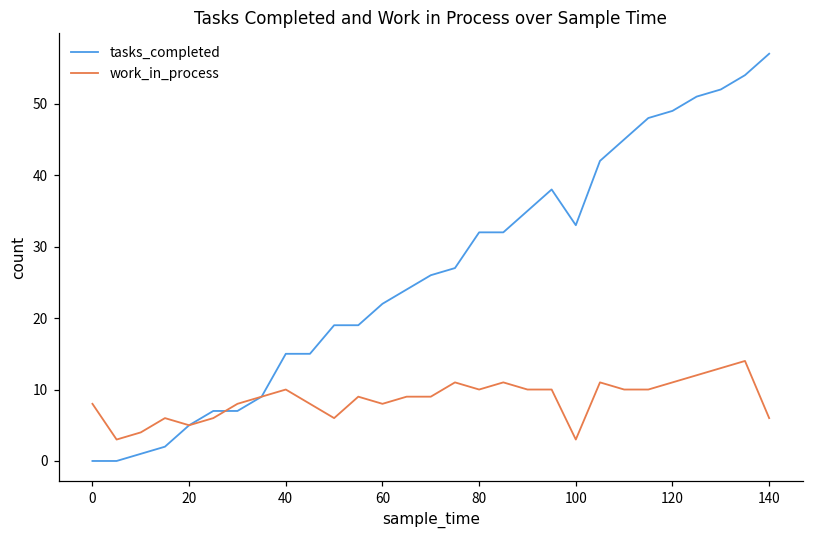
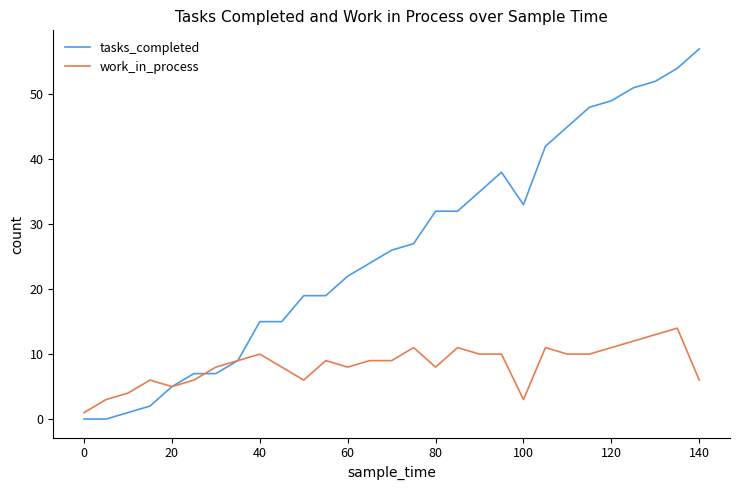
  {
    "tasks_completed": {
      "0": 0,
      "40": 15,
      "60": 22,
      "80": 32,
      "100": 33,
      "120": 49,
      "140": 57
    },
    "work_in_process": {
-     "0": 8,
+     "0": 1,
      "40": 10,
      "60": 8,
-     "80": 10,
+     "80": 8,
      "100": 3,
      "120": 11,
      "140": 6
    }
  }
